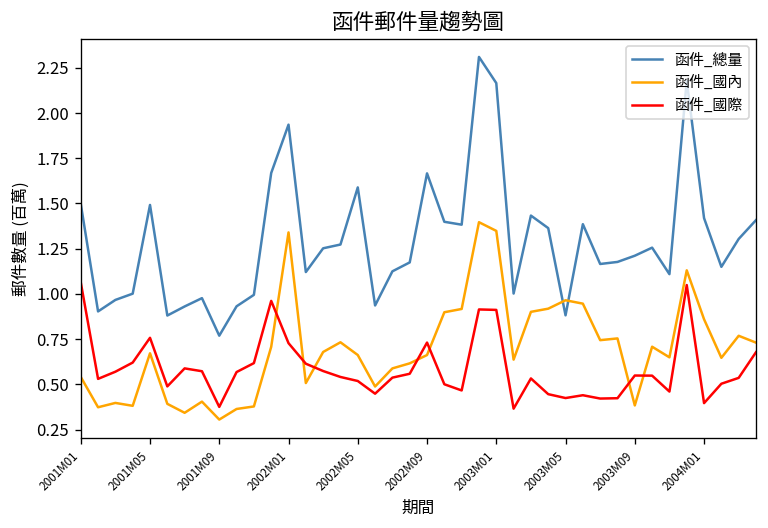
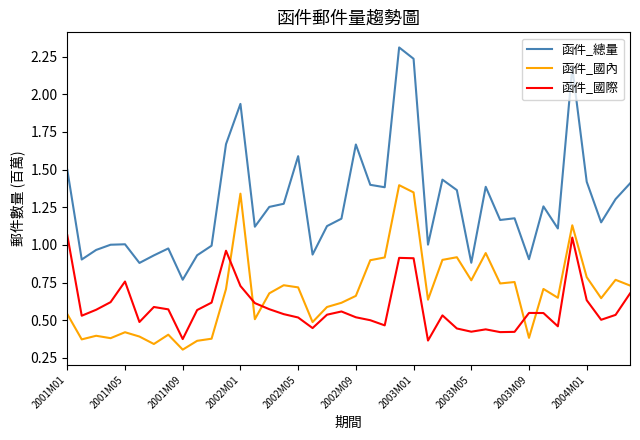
  {
    "函件_總量": {
      "2001M01": 1.50,
-     "2001M05": 1.49,
+     "2001M05": 1.00,
      "2001M09": 0.77,
      "2002M01": 1.94,
      "2002M05": 1.59,
      "2002M09": 1.67,
-     "2003M01": 2.17,
+     "2003M01": 2.24,
      "2003M05": 0.88,
-     "2003M09": 1.21,
+     "2003M09": 0.91,
      "2004M01": 1.42
    },
    "函件_國內": {
      "2001M01": 0.54,
-     "2001M05": 0.67,
+     "2001M05": 0.42,
      "2001M09": 0.30,
      "2002M01": 1.34,
-     "2002M05": 0.66,
+     "2002M05": 0.72,
      "2002M09": 0.66,
      "2003M01": 1.35,
-     "2003M05": 0.96,
+     "2003M05": 0.77,
      "2003M09": 0.38,
-     "2004M01": 0.86
+     "2004M01": 0.79
    },
    "函件_國際": {
      "2001M01": 1.06,
      "2001M05": 0.76,
      "2001M09": 0.38,
      "2002M01": 0.73,
      "2002M05": 0.52,
-     "2002M09": 0.73,
+     "2002M09": 0.52,
      "2003M01": 0.91,
      "2003M05": 0.42,
      "2003M09": 0.55,
-     "2004M01": 0.40
+     "2004M01": 0.63
    }
  }
